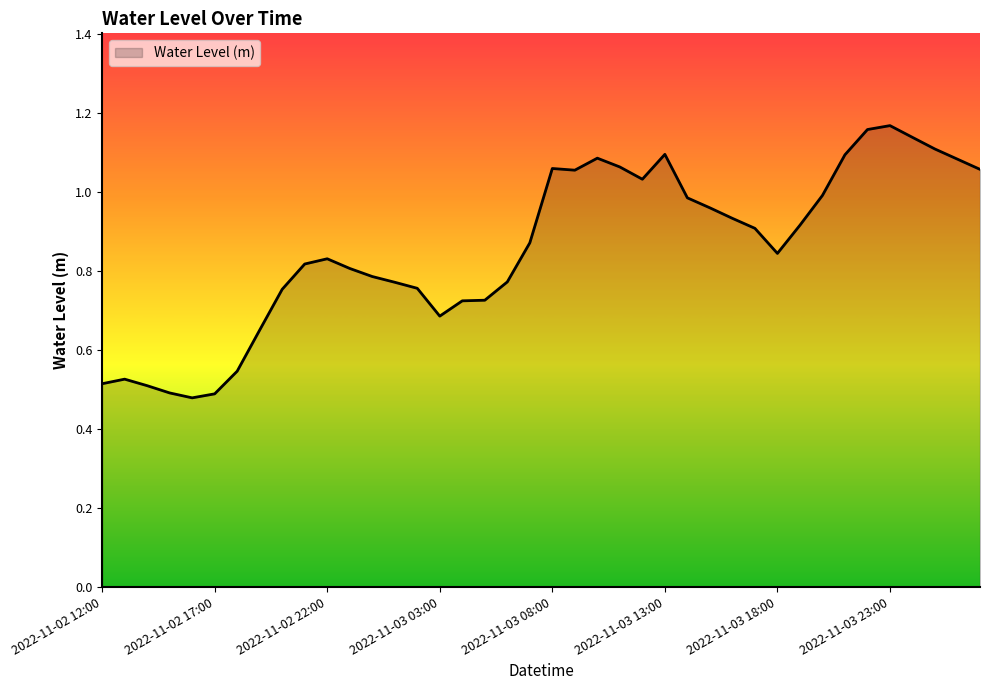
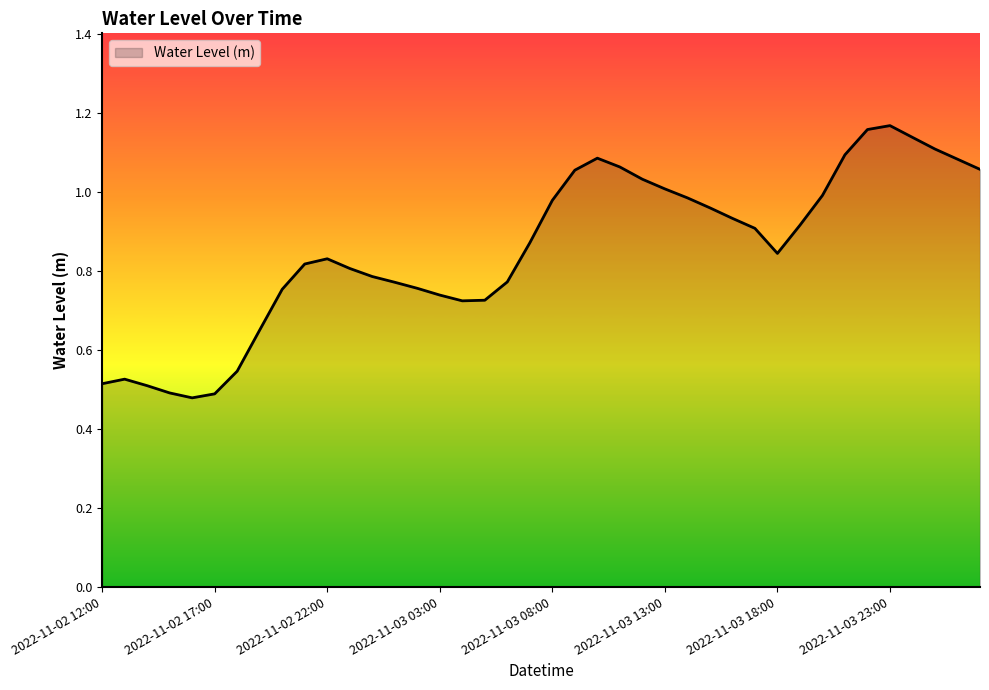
  {
    "2022-11-02 12:00": 0.51,
    "2022-11-02 17:00": 0.49,
    "2022-11-02 22:00": 0.83,
-   "2022-11-03 03:00": 0.69,
-   "2022-11-03 08:00": 1.06,
-   "2022-11-03 13:00": 1.09,
+   "2022-11-03 03:00": 0.74,
+   "2022-11-03 08:00": 0.98,
+   "2022-11-03 13:00": 1.01,
    "2022-11-03 18:00": 0.84,
    "2022-11-03 23:00": 1.17
  }
